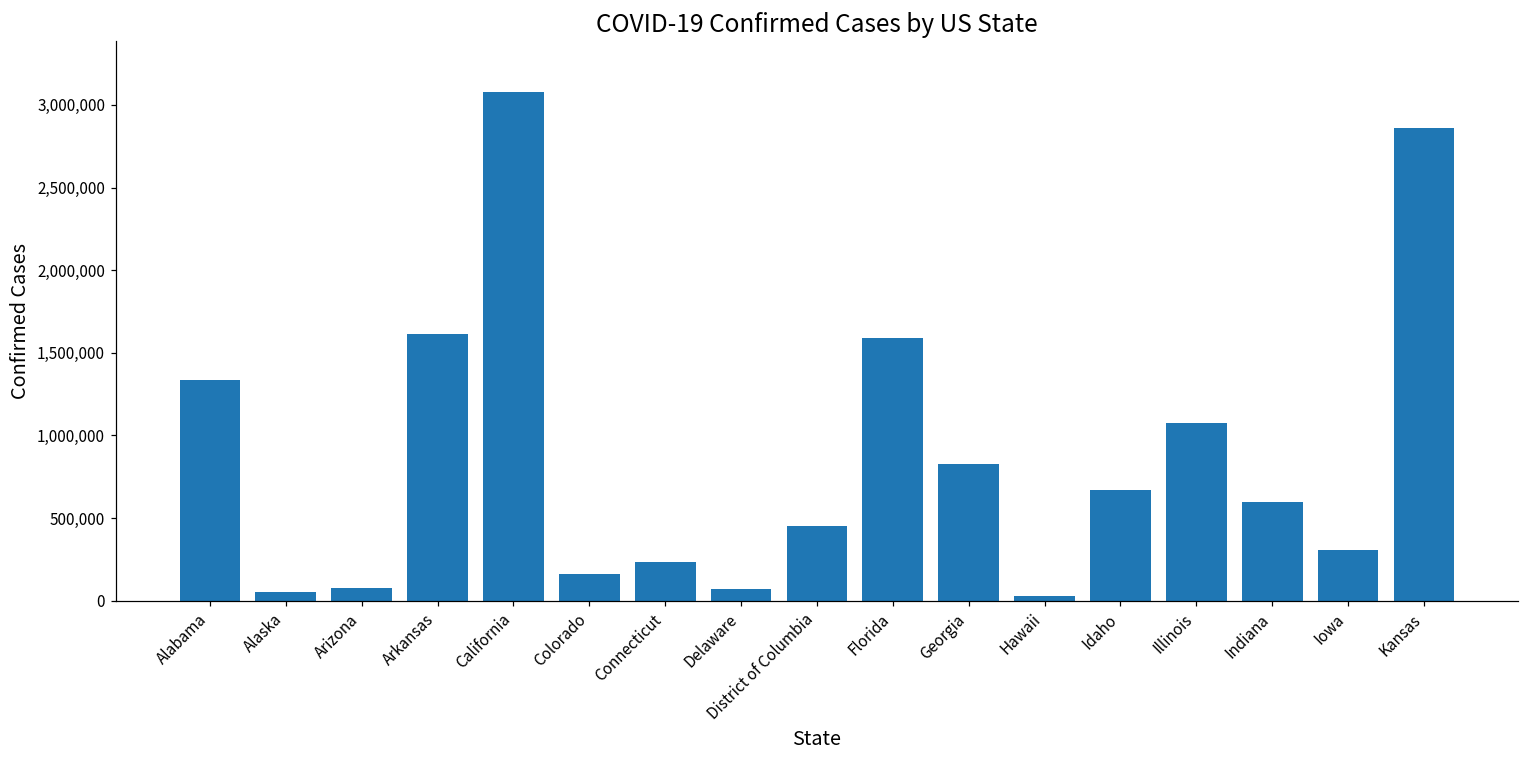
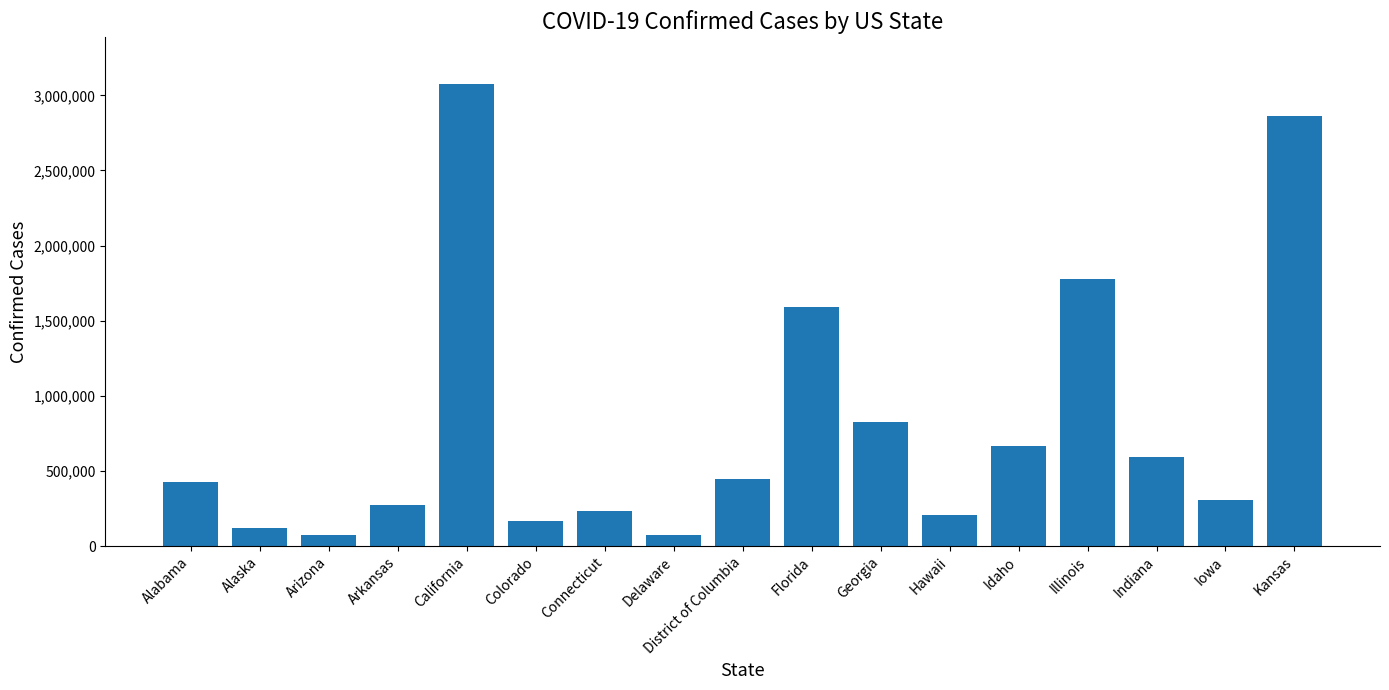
  {
-   "Alabama": "1,340,000",
-   "Alaska": "50,000",
+   "Alabama": "430,000",
+   "Alaska": "120,000",
    "Arizona": "80,000",
-   "Arkansas": "1,610,000",
+   "Arkansas": "270,000",
    "California": "3,080,000",
    "Colorado": "160,000",
    "Connecticut": "230,000",
    "Delaware": "70,000",
    "District of Columbia": "450,000",
    "Florida": "1,590,000",
    "Georgia": "830,000",
-   "Hawaii": "30,000",
+   "Hawaii": "210,000",
    "Idaho": "670,000",
-   "Illinois": "1,080,000",
+   "Illinois": "1,780,000",
    "Indiana": "600,000",
    "Iowa": "310,000",
    "Kansas": "2,860,000"
  }
